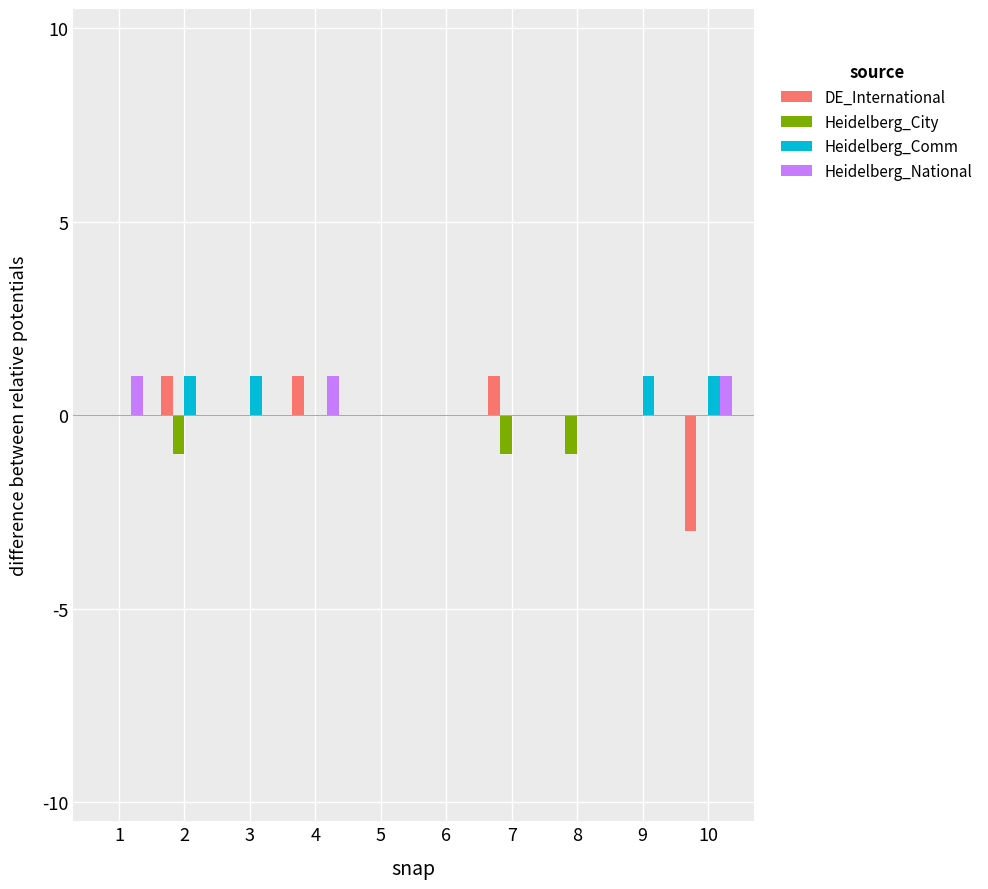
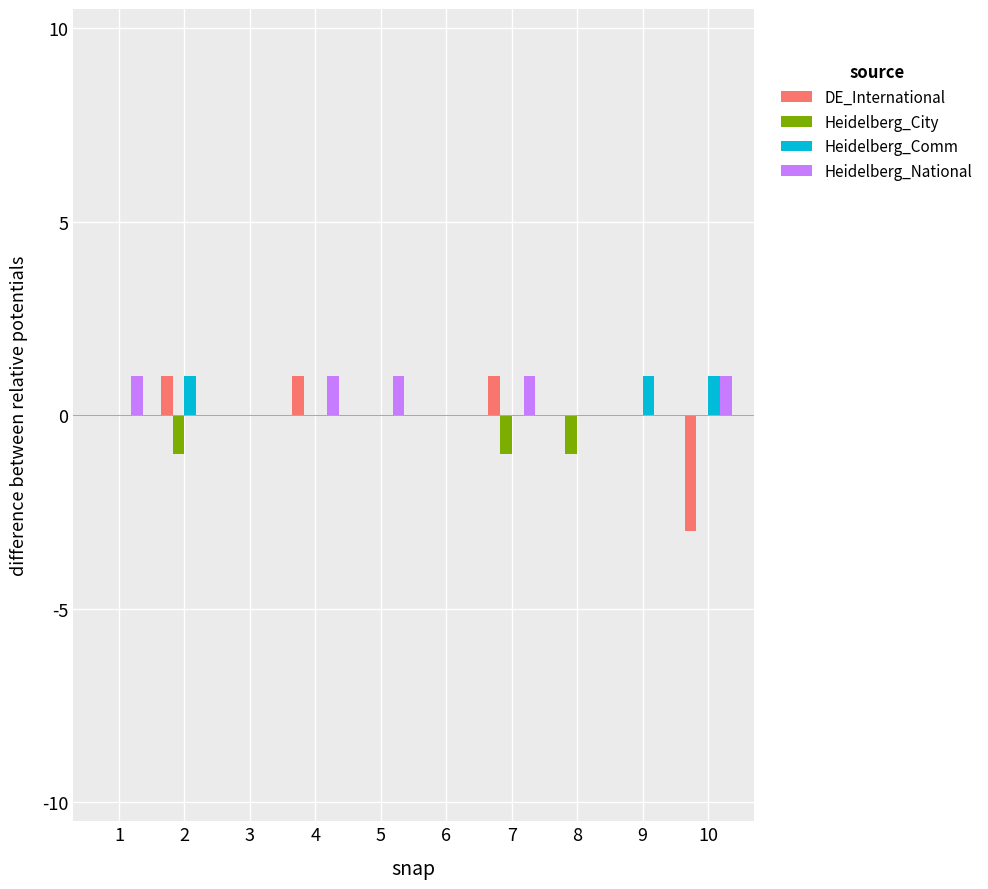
  {
    "DE_International": {
      "1": 0,
      "2": 1,
      "3": 0,
      "4": 1,
      "5": 0,
      "6": 0,
      "7": 1,
      "8": 0,
      "9": 0,
      "10": -3
    },
    "Heidelberg_City": {
      "1": 0,
      "2": -1,
      "3": 0,
      "4": 0,
      "5": 0,
      "6": 0,
      "7": -1,
      "8": -1,
      "9": 0,
      "10": 0
    },
    "Heidelberg_Comm": {
      "1": 0,
      "2": 1,
-     "3": 1,
+     "3": 0,
      "4": 0,
      "5": 0,
      "6": 0,
      "7": 0,
      "8": 0,
      "9": 1,
      "10": 1
    },
    "Heidelberg_National": {
      "1": 1,
      "2": 0,
      "3": 0,
      "4": 1,
-     "5": 0,
+     "5": 1,
      "6": 0,
-     "7": 0,
+     "7": 1,
      "8": 0,
      "9": 0,
      "10": 1
    }
  }
